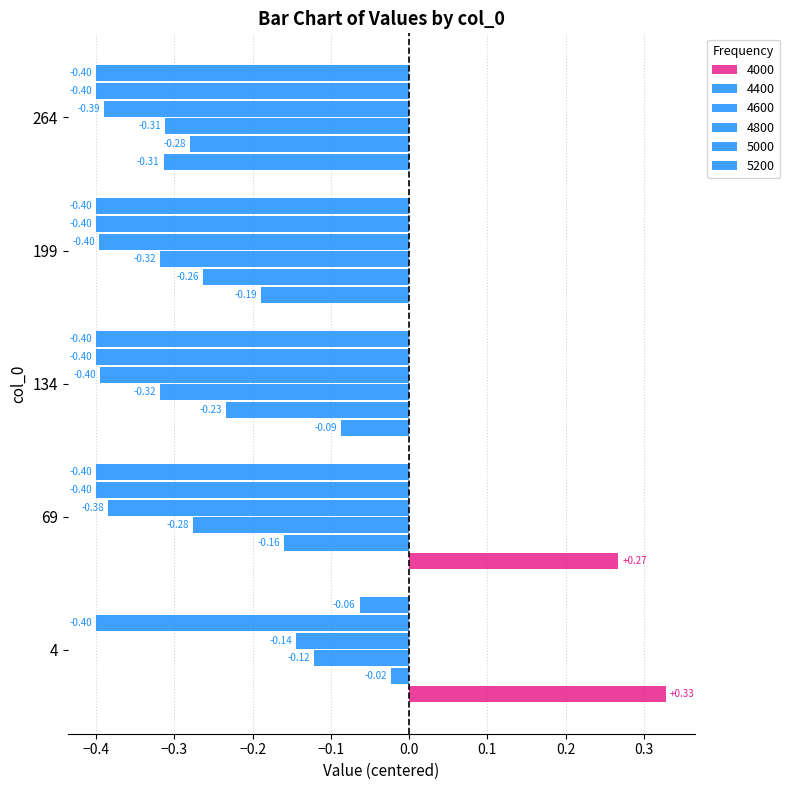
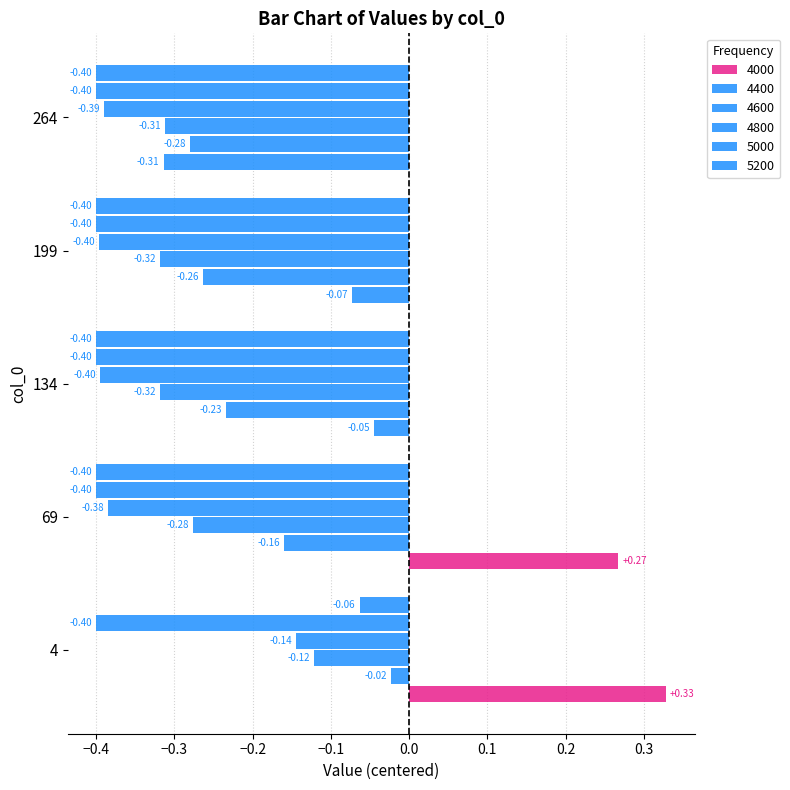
  {
    "4000": {
      "264": "-0.31",
-     "199": "-0.19",
-     "134": "-0.09",
+     "199": "-0.07",
+     "134": "-0.05",
      "69": "+0.27",
      "4": "+0.33"
    }
  }
